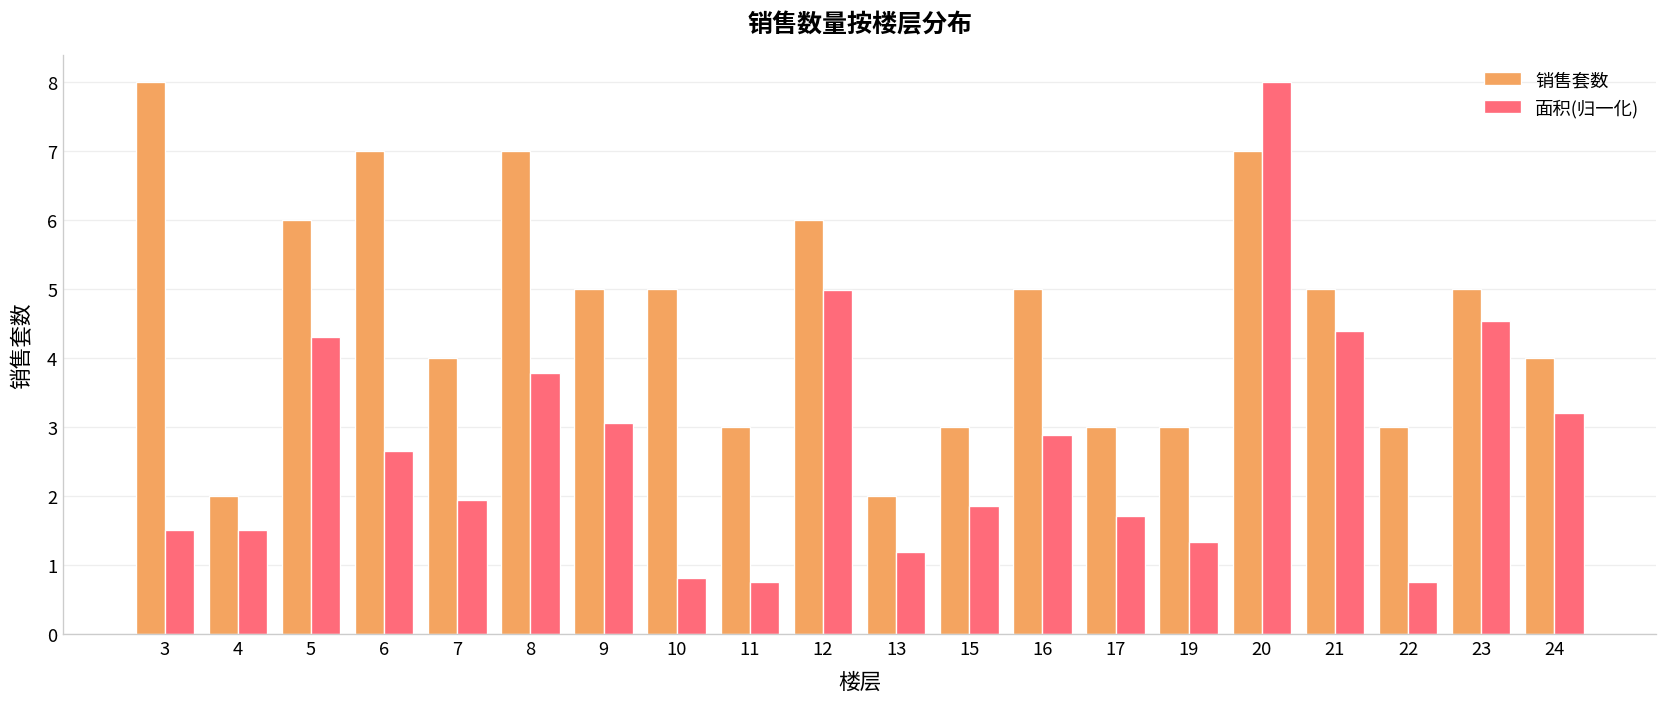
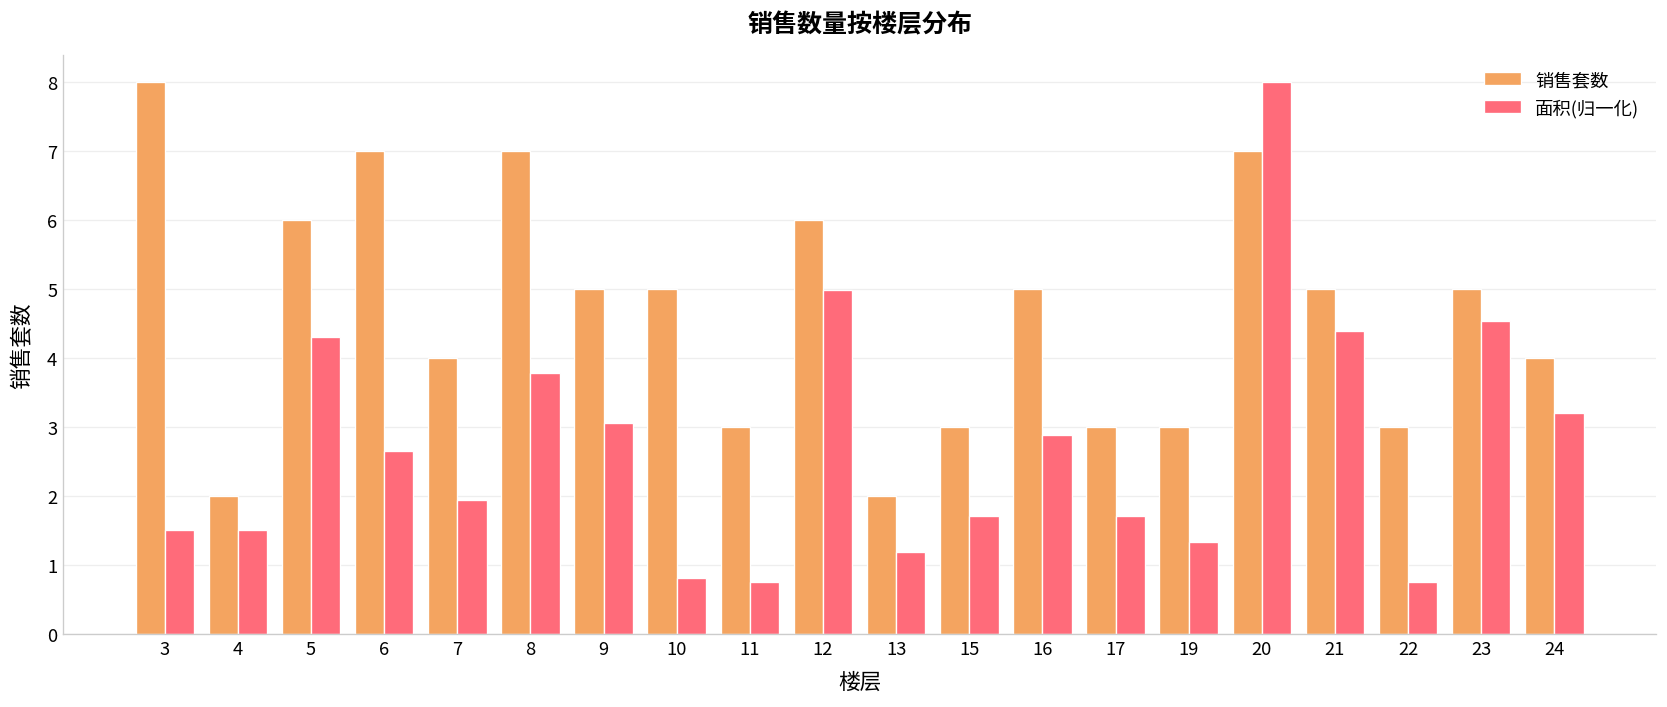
  {
    "销售套数": {
      "3": 8.0,
      "4": 2.0,
      "5": 6.0,
      "6": 7.0,
      "7": 4.0,
      "8": 7.0,
      "9": 5.0,
      "10": 5.0,
      "11": 3.0,
      "12": 6.0,
      "13": 2.0,
      "15": 3.0,
      "16": 5.0,
      "17": 3.0,
      "19": 3.0,
      "20": 7.0,
      "21": 5.0,
      "22": 3.0,
      "23": 5.0,
      "24": 4.0
    },
    "面积(归一化)": {
      "3": 1.5,
      "4": 1.5,
      "5": 4.3,
      "6": 2.7,
      "7": 1.9,
      "8": 3.8,
      "9": 3.1,
      "10": 0.8,
      "11": 0.8,
      "12": 5.0,
      "13": 1.2,
-     "15": 1.9,
+     "15": 1.7,
      "16": 2.9,
      "17": 1.7,
      "19": 1.3,
      "20": 8.0,
      "21": 4.4,
      "22": 0.8,
      "23": 4.5,
      "24": 3.2
    }
  }
